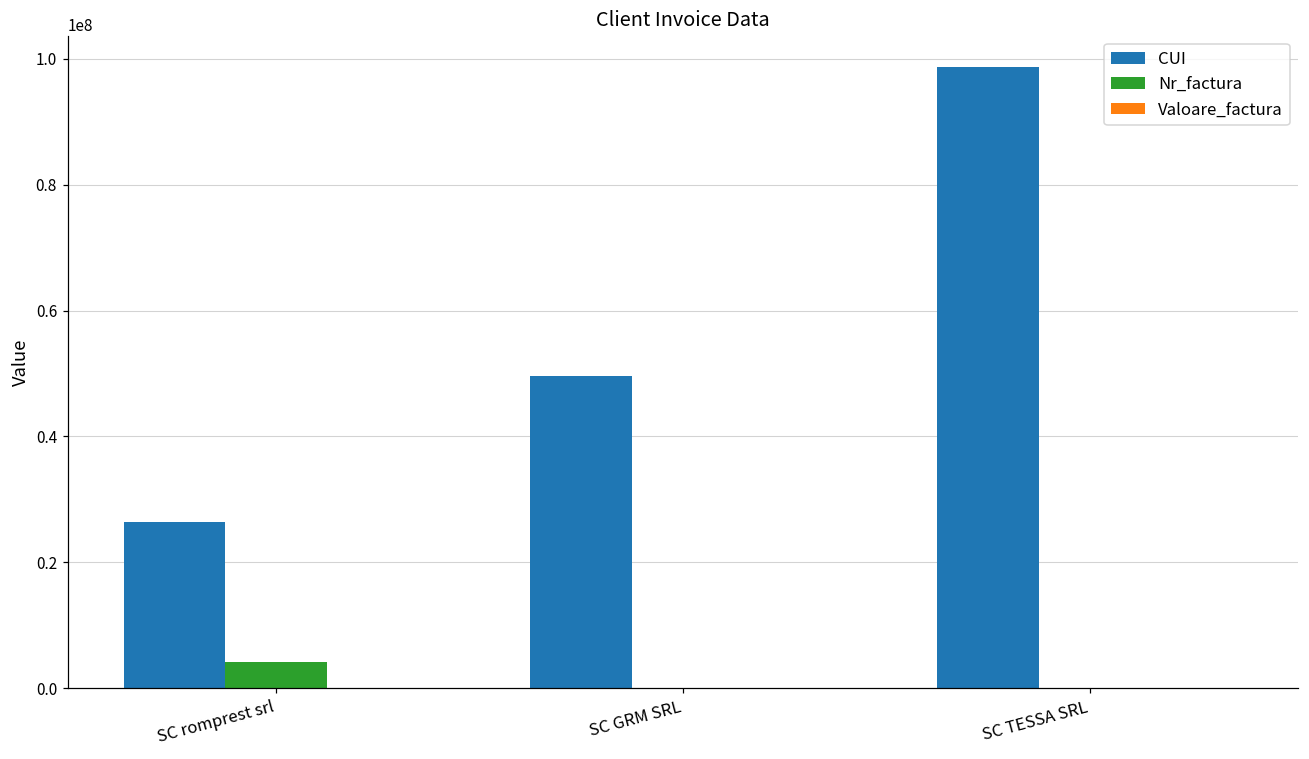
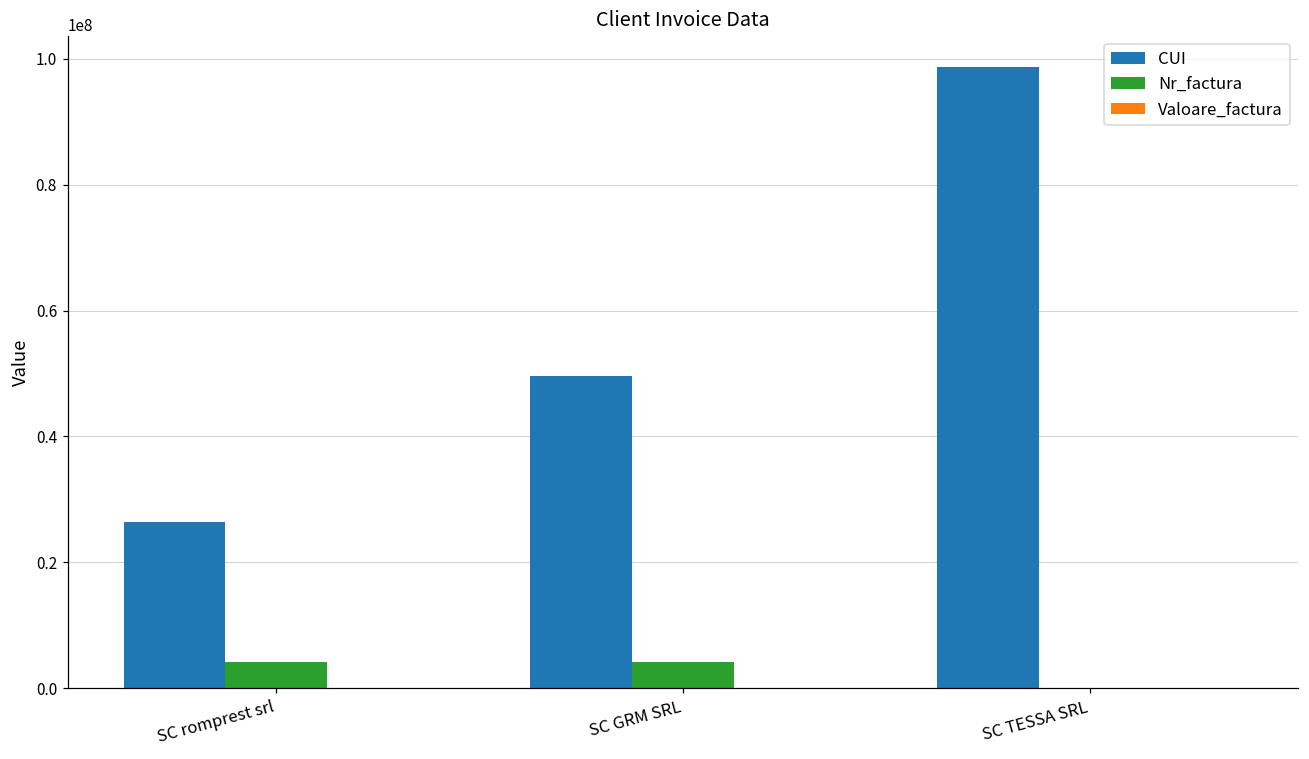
  {
    "CUI": {
      "SC romprest srl": 26000000,
      "SC GRM SRL": 50000000,
      "SC TESSA SRL": 99000000
    },
    "Nr_factura": {
      "SC romprest srl": 4000000,
-     "SC GRM SRL": 0
+     "SC GRM SRL": 4000000
    }
  }
